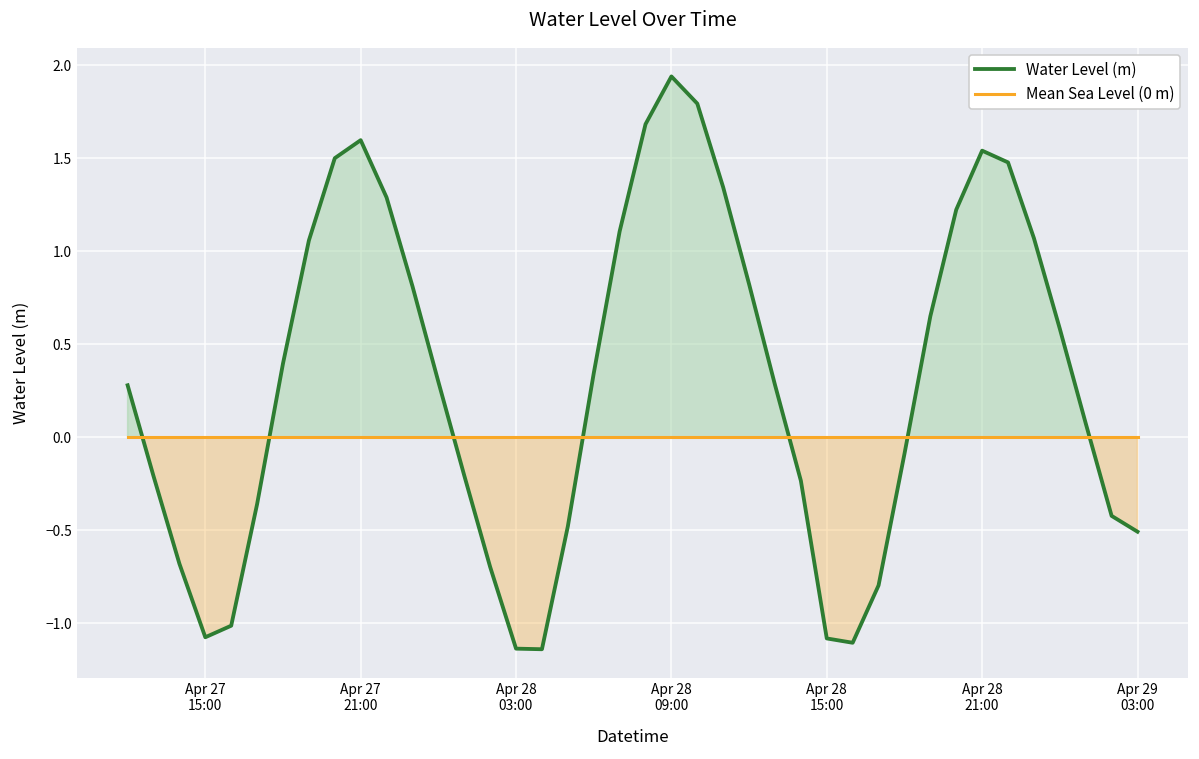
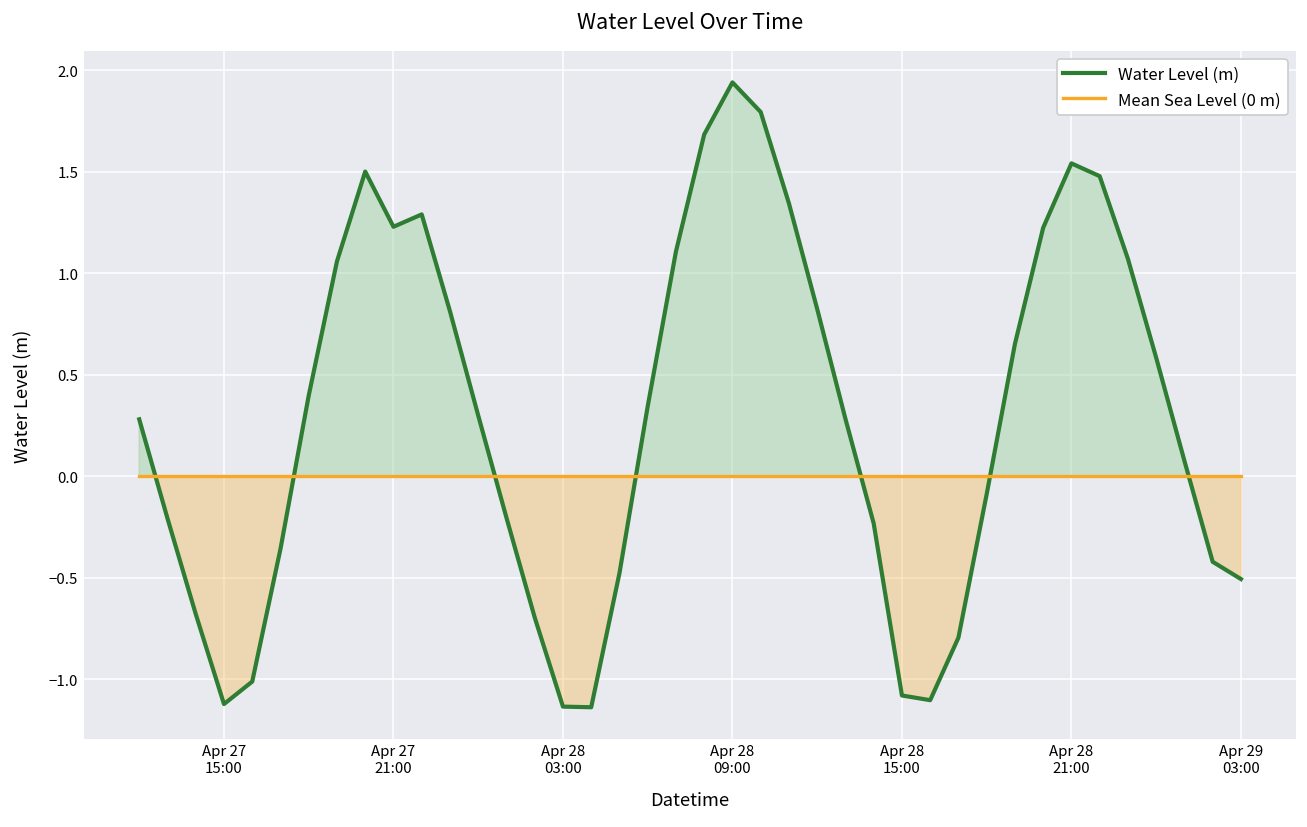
  {
    "Water Level (m)": {
-     "Apr 27 15:00": -1.07,
-     "Apr 27 21:00": 1.60,
+     "Apr 27 15:00": -1.12,
+     "Apr 27 21:00": 1.23,
      "Apr 28 03:00": -1.14,
      "Apr 28 09:00": 1.94,
      "Apr 28 15:00": -1.08,
      "Apr 28 21:00": 1.54,
      "Apr 29 03:00": -0.51
    },
    "Mean Sea Level (0 m)": {
      "Apr 27 15:00": 0.00,
      "Apr 27 21:00": 0.00,
      "Apr 28 03:00": 0.00,
      "Apr 28 09:00": 0.00,
      "Apr 28 15:00": 0.00,
      "Apr 28 21:00": 0.00,
      "Apr 29 03:00": 0.00
    }
  }
